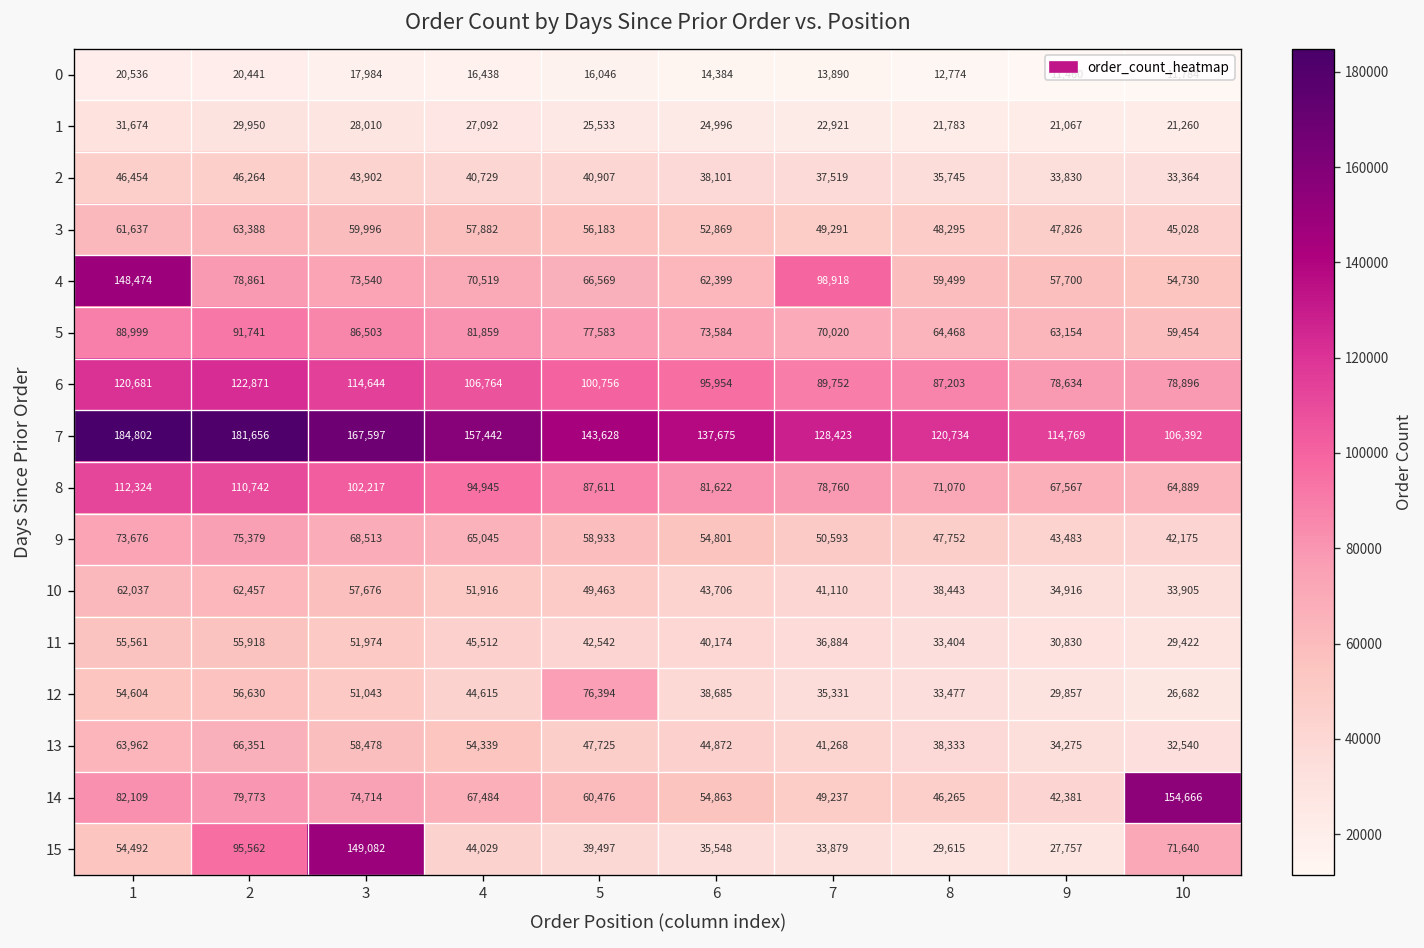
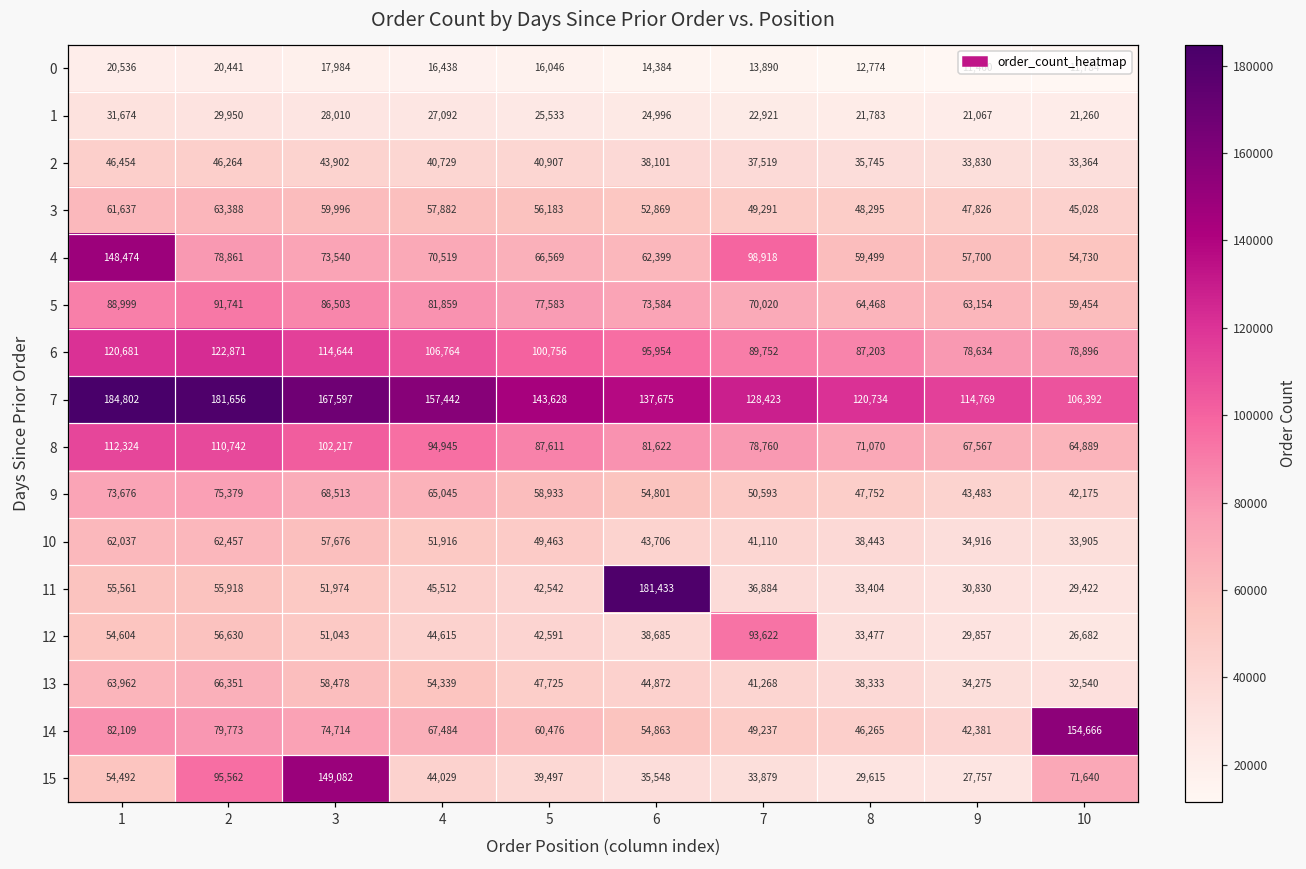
  {
    "0": {
      "1": "20,536",
      "2": "20,441",
      "3": "17,984",
      "4": "16,438",
      "5": "16,046",
      "6": "14,384",
      "7": "13,890",
      "8": "12,774"
    },
    "1": {
      "1": "31,674",
      "2": "29,950",
      "3": "28,010",
      "4": "27,092",
      "5": "25,533",
      "6": "24,996",
      "7": "22,921",
      "8": "21,783",
      "9": "21,067",
      "10": "21,260"
    },
    "2": {
      "1": "46,454",
      "2": "46,264",
      "3": "43,902",
      "4": "40,729",
      "5": "40,907",
      "6": "38,101",
      "7": "37,519",
      "8": "35,745",
      "9": "33,830",
      "10": "33,364"
    },
    "3": {
      "1": "61,637",
      "2": "63,388",
      "3": "59,996",
      "4": "57,882",
      "5": "56,183",
      "6": "52,869",
      "7": "49,291",
      "8": "48,295",
      "9": "47,826",
      "10": "45,028"
    },
    "4": {
      "1": "148,474",
      "2": "78,861",
      "3": "73,540",
      "4": "70,519",
      "5": "66,569",
      "6": "62,399",
      "7": "98,918",
      "8": "59,499",
      "9": "57,700",
      "10": "54,730"
    },
    "5": {
      "1": "88,999",
      "2": "91,741",
      "3": "86,503",
      "4": "81,859",
      "5": "77,583",
      "6": "73,584",
      "7": "70,020",
      "8": "64,468",
      "9": "63,154",
      "10": "59,454"
    },
    "6": {
      "1": "120,681",
      "2": "122,871",
      "3": "114,644",
      "4": "106,764",
      "5": "100,756",
      "6": "95,954",
      "7": "89,752",
      "8": "87,203",
      "9": "78,634",
      "10": "78,896"
    },
    "7": {
      "1": "184,802",
      "2": "181,656",
      "3": "167,597",
      "4": "157,442",
      "5": "143,628",
      "6": "137,675",
      "7": "128,423",
      "8": "120,734",
      "9": "114,769",
      "10": "106,392"
    },
    "8": {
      "1": "112,324",
      "2": "110,742",
      "3": "102,217",
      "4": "94,945",
      "5": "87,611",
      "6": "81,622",
      "7": "78,760",
      "8": "71,070",
      "9": "67,567",
      "10": "64,889"
    },
    "9": {
      "1": "73,676",
      "2": "75,379",
      "3": "68,513",
      "4": "65,045",
      "5": "58,933",
      "6": "54,801",
      "7": "50,593",
      "8": "47,752",
      "9": "43,483",
      "10": "42,175"
    },
    "10": {
      "1": "62,037",
      "2": "62,457",
      "3": "57,676",
      "4": "51,916",
      "5": "49,463",
      "6": "43,706",
      "7": "41,110",
      "8": "38,443",
      "9": "34,916",
      "10": "33,905"
    },
    "11": {
      "1": "55,561",
      "2": "55,918",
      "3": "51,974",
      "4": "45,512",
      "5": "42,542",
-     "6": "40,174",
+     "6": "181,433",
      "7": "36,884",
      "8": "33,404",
      "9": "30,830",
      "10": "29,422"
    },
    "12": {
      "1": "54,604",
      "2": "56,630",
      "3": "51,043",
      "4": "44,615",
-     "5": "76,394",
+     "5": "42,591",
      "6": "38,685",
-     "7": "35,331",
+     "7": "93,622",
      "8": "33,477",
      "9": "29,857",
      "10": "26,682"
    },
    "13": {
      "1": "63,962",
      "2": "66,351",
      "3": "58,478",
      "4": "54,339",
      "5": "47,725",
      "6": "44,872",
      "7": "41,268",
      "8": "38,333",
      "9": "34,275",
      "10": "32,540"
    },
    "14": {
      "1": "82,109",
      "2": "79,773",
      "3": "74,714",
      "4": "67,484",
      "5": "60,476",
      "6": "54,863",
      "7": "49,237",
      "8": "46,265",
      "9": "42,381",
      "10": "154,666"
    },
    "15": {
      "1": "54,492",
      "2": "95,562",
      "3": "149,082",
      "4": "44,029",
      "5": "39,497",
      "6": "35,548",
      "7": "33,879",
      "8": "29,615",
      "9": "27,757",
      "10": "71,640"
    }
  }
